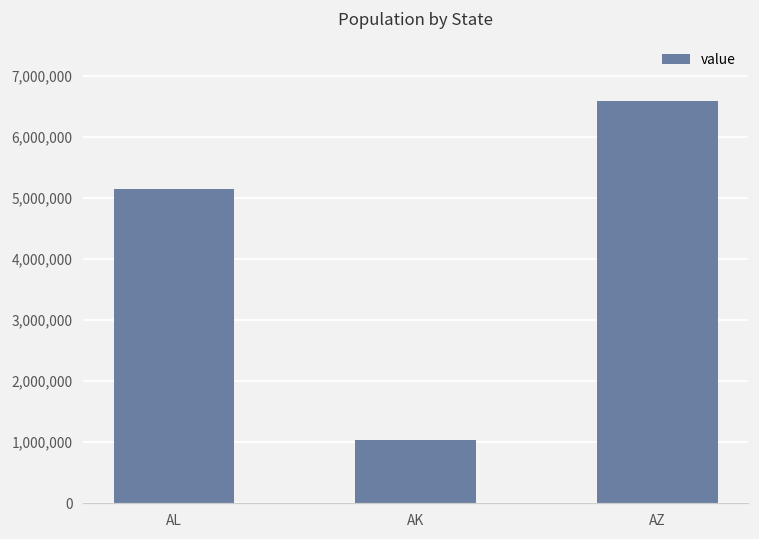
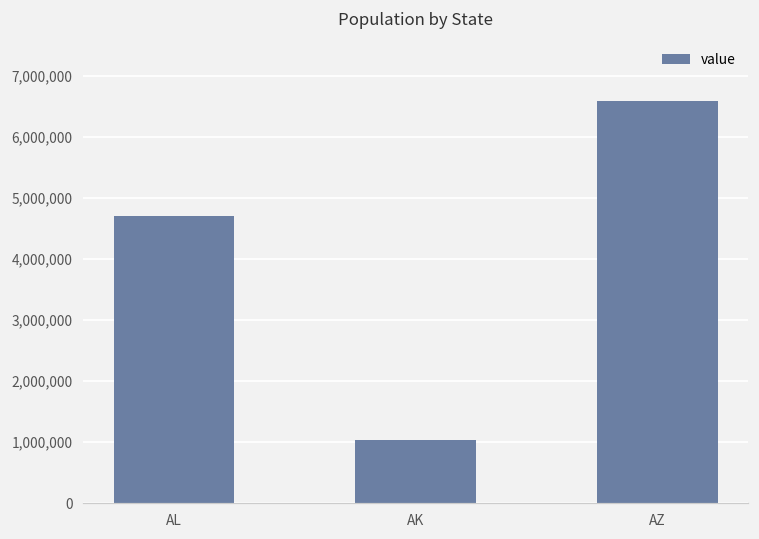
  {
-   "AL": "5,100,000",
+   "AL": "4,700,000",
    "AK": "1,000,000",
    "AZ": "6,600,000"
  }
